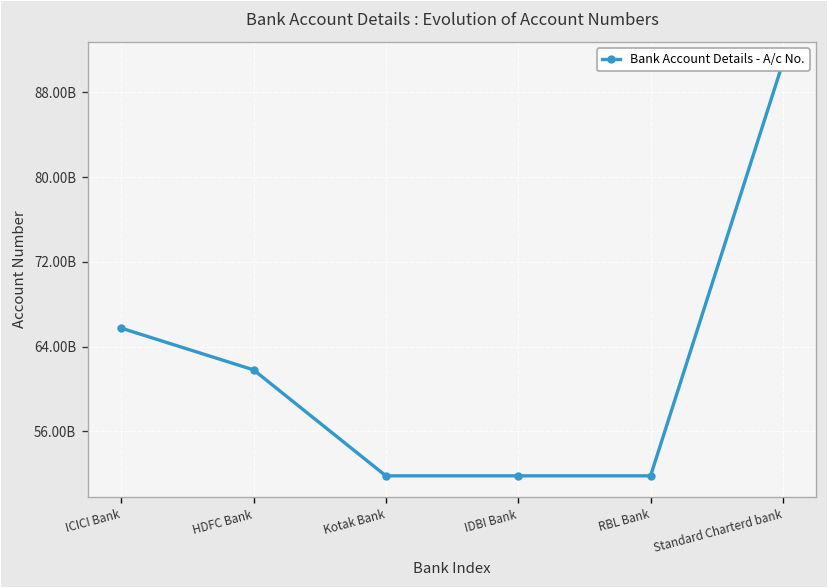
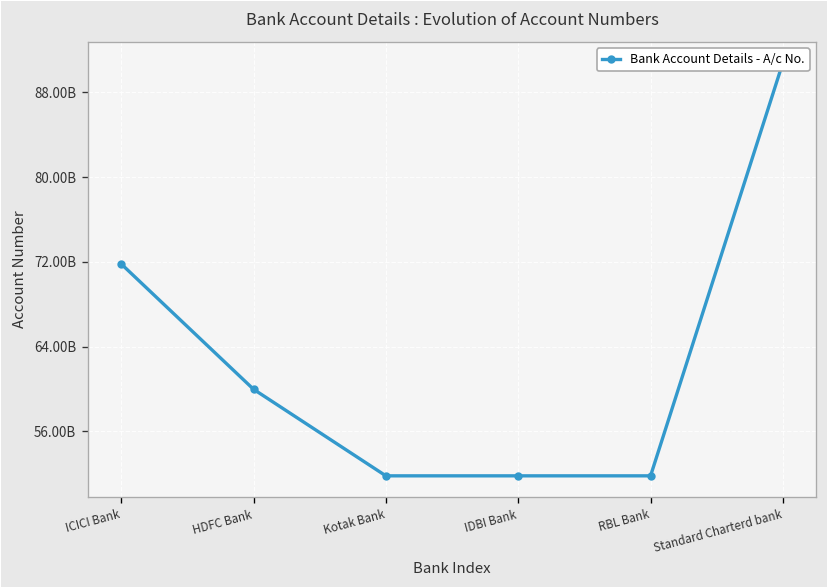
  {
-   "ICICI Bank": 66000000000,
-   "HDFC Bank": 62000000000,
+   "ICICI Bank": 72000000000,
+   "HDFC Bank": 60000000000,
    "Kotak Bank": 52000000000,
    "IDBI Bank": 52000000000,
    "RBL Bank": 52000000000
  }
